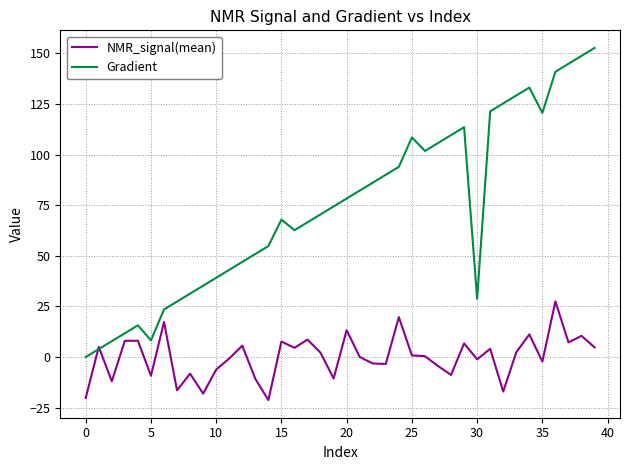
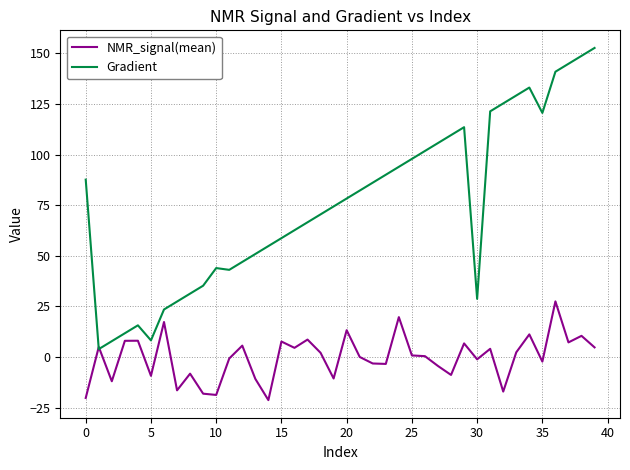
  {
    "NMR_signal(mean)": {
      "0": -20,
      "5": -9,
-     "10": -6,
+     "10": -19,
      "15": 8,
      "20": 13,
      "25": 1,
      "30": -1,
      "35": -2
    },
    "Gradient": {
-     "0": 0,
+     "0": 88,
      "5": 8,
-     "10": 39,
-     "15": 68,
+     "10": 44,
+     "15": 59,
      "20": 78,
-     "25": 108,
+     "25": 98,
      "30": 29,
      "35": 121
    }
  }
